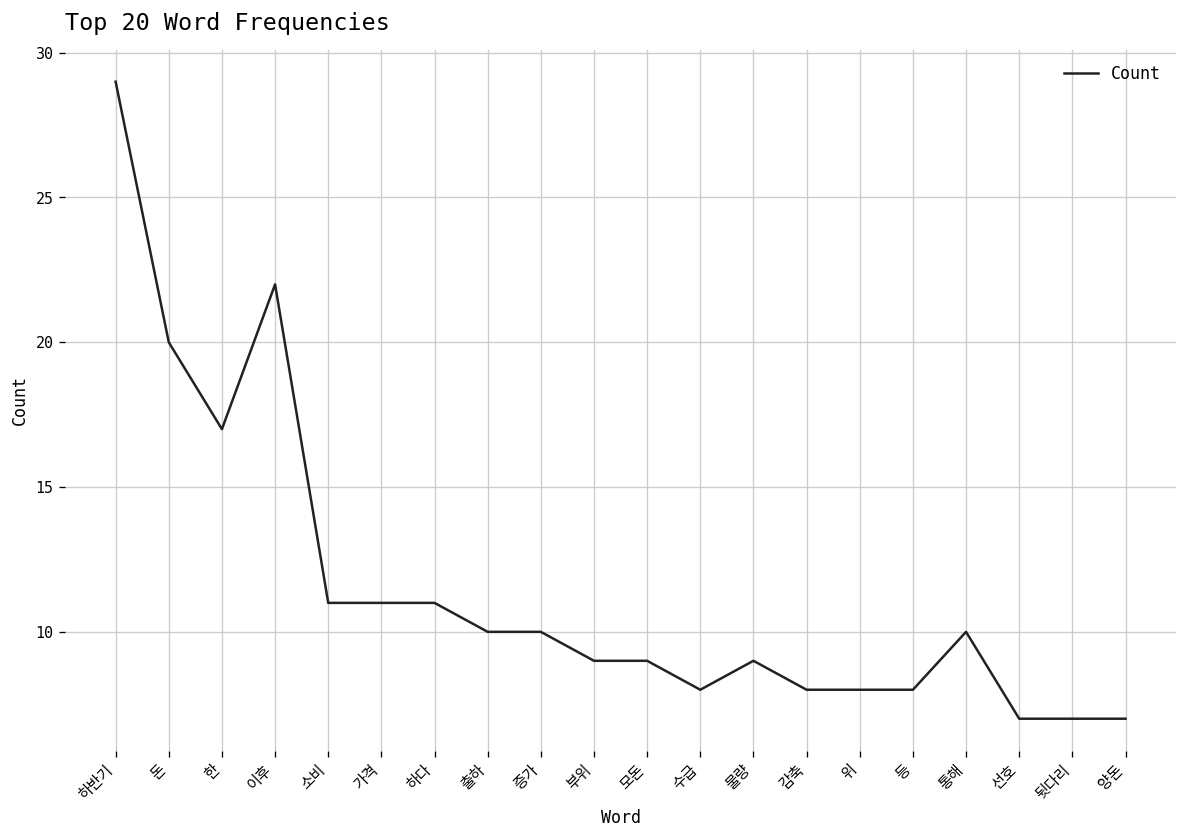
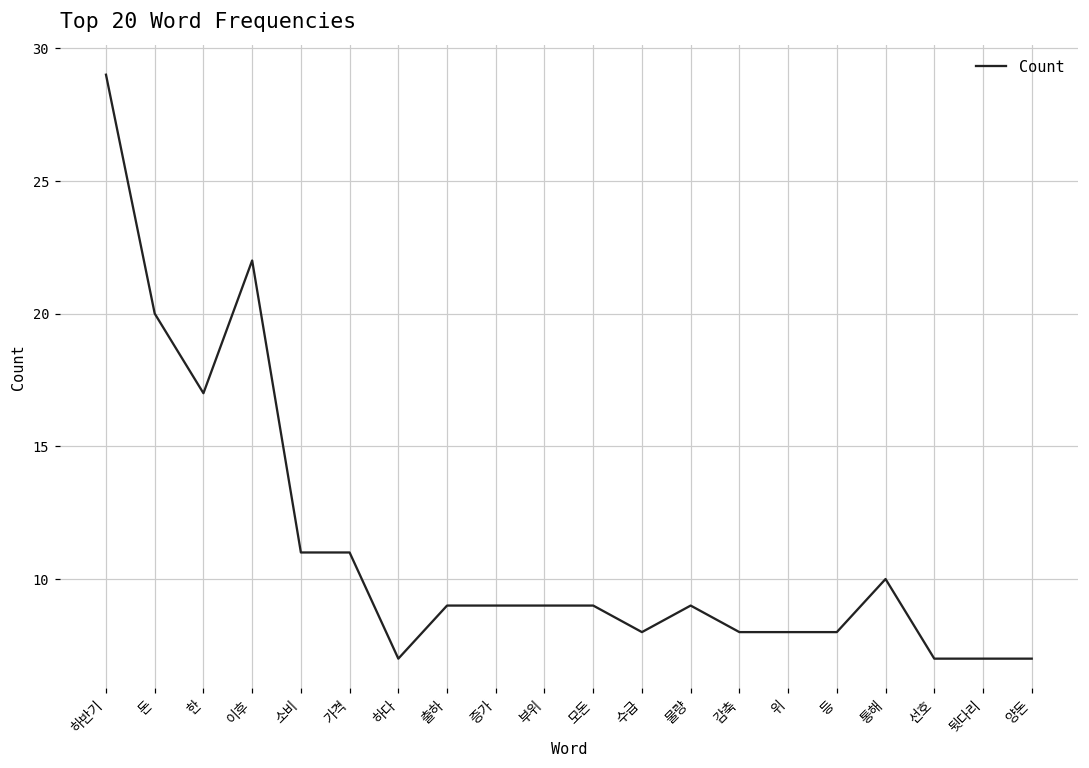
  {
    "하반기": 29,
    "돈": 20,
    "한": 17,
    "이후": 22,
    "소비": 11,
    "가격": 11,
-   "하다": 11,
-   "출하": 10,
-   "증가": 10,
+   "하다": 7,
+   "출하": 9,
+   "증가": 9,
    "부위": 9,
    "모돈": 9,
    "수급": 8,
    "물량": 9,
    "감축": 8,
    "위": 8,
    "등": 8,
    "통해": 10,
    "선호": 7,
    "뒷다리": 7,
    "양돈": 7
  }
